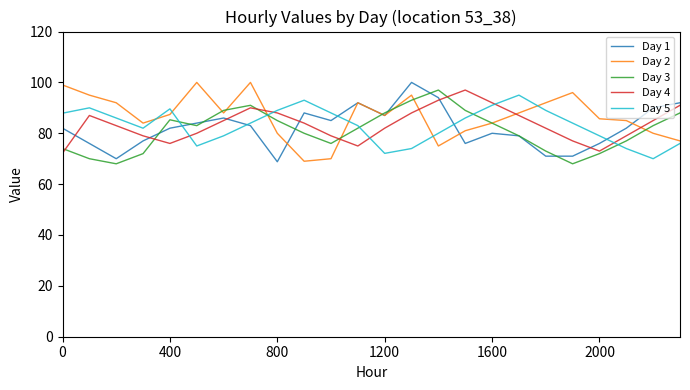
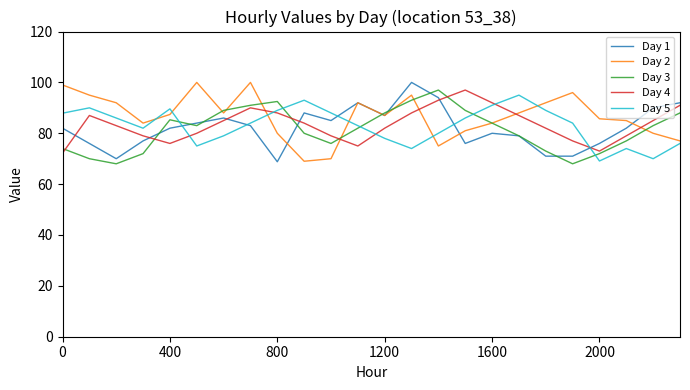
  {
    "Day 1": {
      "0": 82,
      "400": 82,
      "800": 69,
      "1600": 80,
      "2000": 76
    },
    "Day 2": {
      "0": 99,
      "400": 87,
      "800": 80,
      "2000": 86
    },
    "Day 3": {
      "0": 74,
      "400": 85,
-     "800": 85,
+     "800": 93,
      "1200": 88
    },
    "Day 4": {
      "0": 72,
      "400": 76,
      "1200": 82
    },
    "Day 5": {
      "0": 88,
      "400": 90,
-     "1200": 72,
-     "2000": 79
+     "1200": 78,
+     "2000": 69
    }
  }
